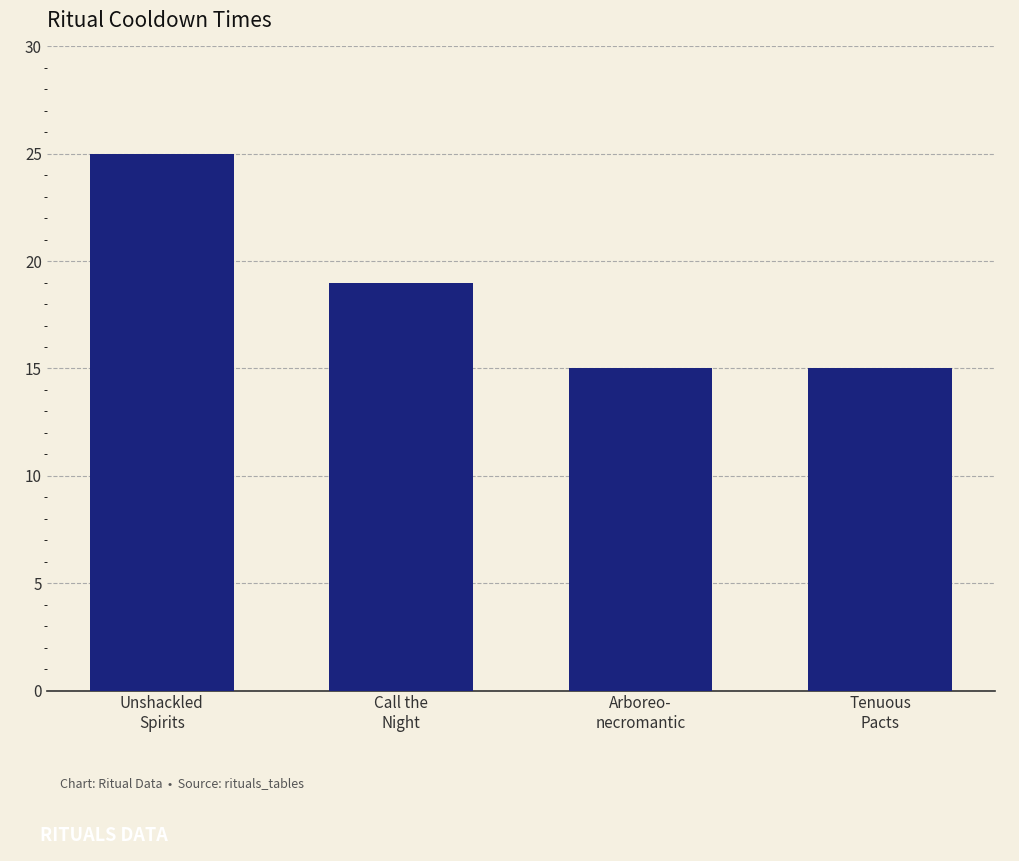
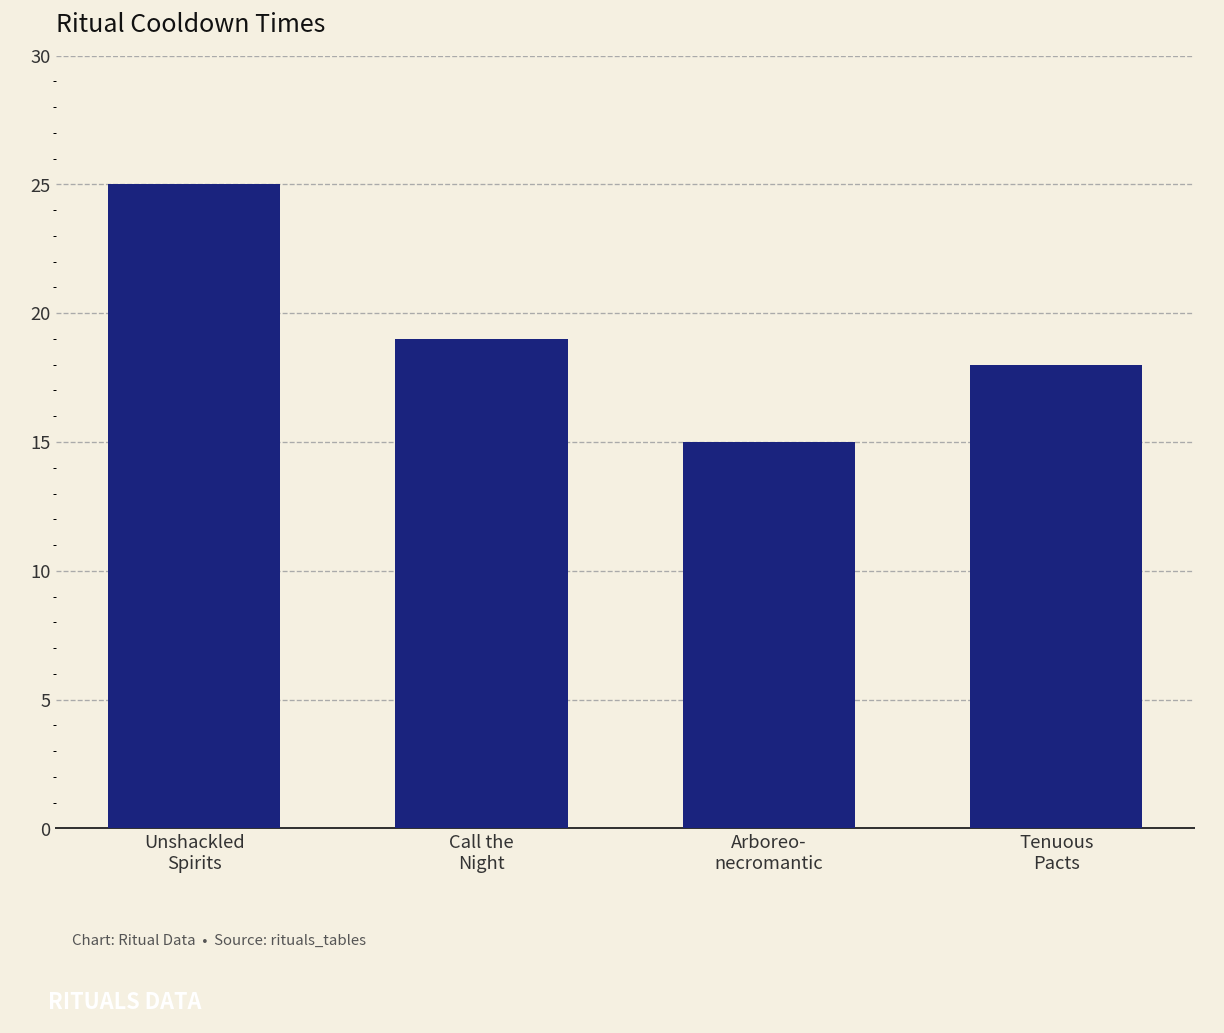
  {
    "Unshackled Spirits": 25,
    "Call the Night": 19,
    "Arboreo- necromantic": 15,
-   "Tenuous Pacts": 15
+   "Tenuous Pacts": 18
  }
